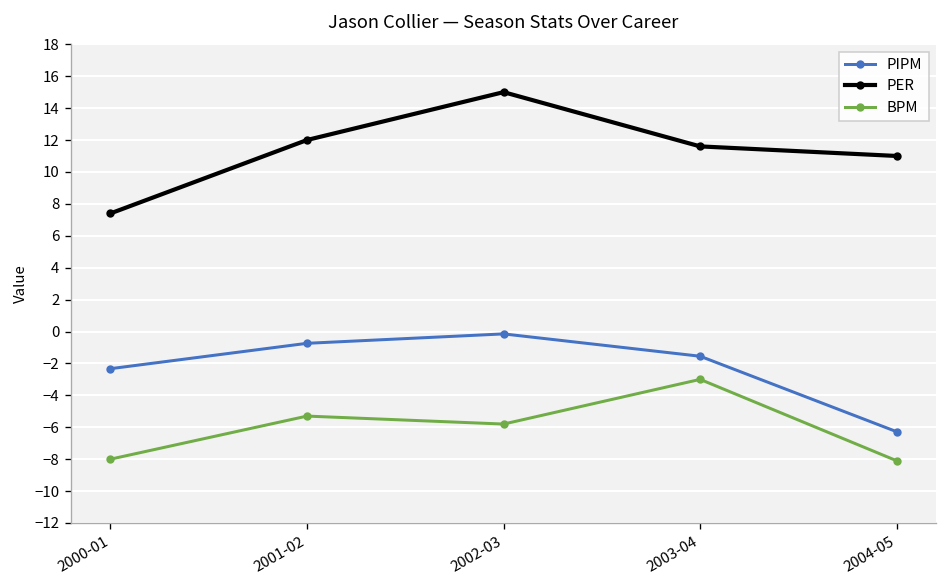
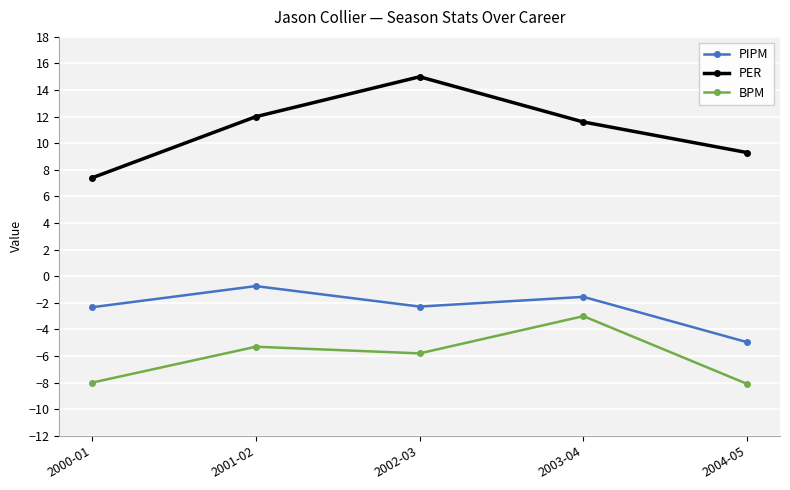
  {
    "PIPM": {
      "2000-01": -2.3,
      "2001-02": -0.7,
-     "2002-03": -0.2,
+     "2002-03": -2.3,
      "2003-04": -1.6,
-     "2004-05": -6.3
+     "2004-05": -5.0
    },
    "PER": {
      "2000-01": 7.4,
      "2001-02": 12.0,
      "2002-03": 15.0,
      "2003-04": 11.6,
-     "2004-05": 11.0
+     "2004-05": 9.3
    },
    "BPM": {
      "2000-01": -8.0,
      "2001-02": -5.3,
      "2002-03": -5.8,
      "2003-04": -3.0,
      "2004-05": -8.1
    }
  }
